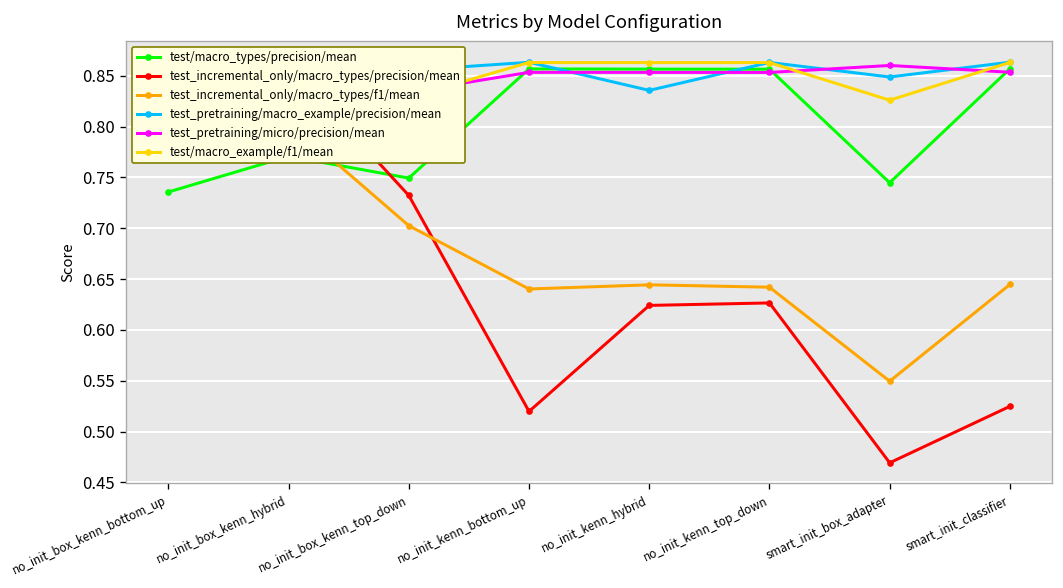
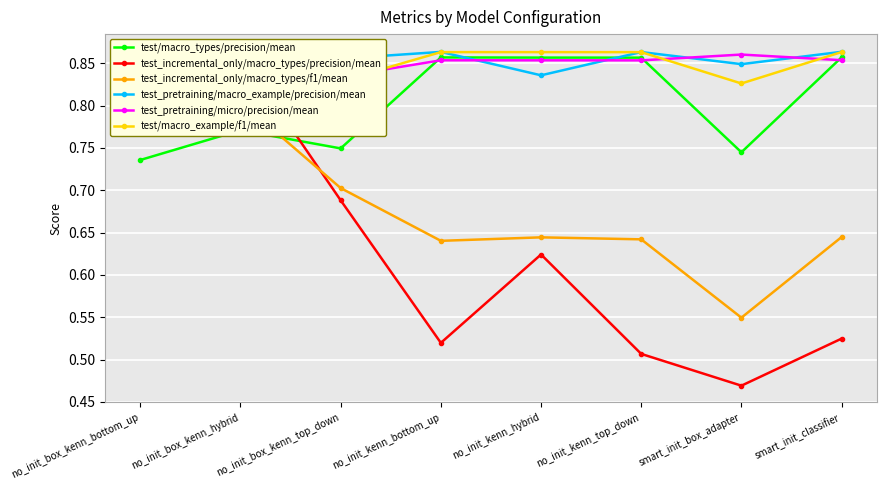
  {
    "test/macro_types/precision/mean": {
      "no_init_box_kenn_bottom_up": 0.74,
      "no_init_box_kenn_top_down": 0.75,
      "no_init_kenn_bottom_up": 0.86,
      "no_init_kenn_hybrid": 0.86,
      "no_init_kenn_top_down": 0.86,
      "smart_init_box_adapter": 0.74,
      "smart_init_classifier": 0.86
    },
    "test_incremental_only/macro_types/precision/mean": {
-     "no_init_box_kenn_top_down": 0.73,
+     "no_init_box_kenn_top_down": 0.69,
      "no_init_kenn_bottom_up": 0.52,
      "no_init_kenn_hybrid": 0.62,
-     "no_init_kenn_top_down": 0.63,
+     "no_init_kenn_top_down": 0.51,
      "smart_init_box_adapter": 0.47,
      "smart_init_classifier": 0.52
    },
    "test_pretraining/macro_example/precision/mean": {
      "no_init_kenn_hybrid": 0.84,
      "smart_init_box_adapter": 0.85
    },
    "test_pretraining/micro/precision/mean": {
      "no_init_kenn_bottom_up": 0.85,
      "no_init_kenn_hybrid": 0.85,
      "no_init_kenn_top_down": 0.85,
      "smart_init_box_adapter": 0.86,
      "smart_init_classifier": 0.85
    }
  }
